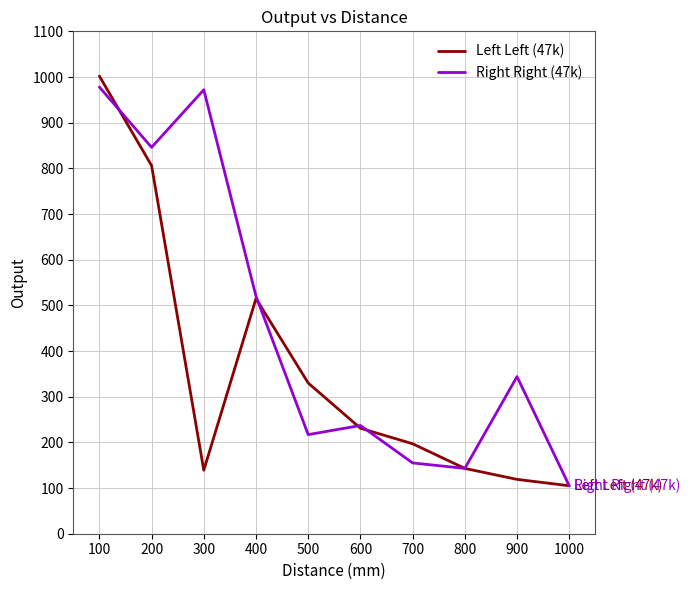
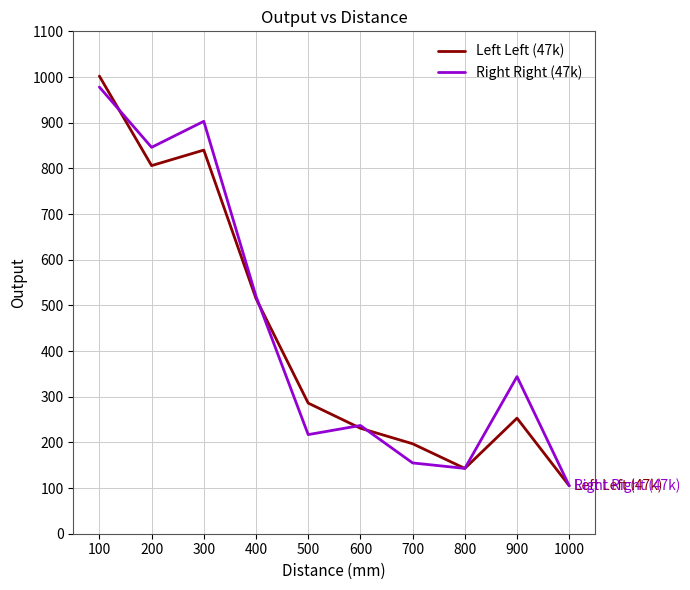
  {
    "Left Left (47k)": {
      "100": 1000,
      "200": 810,
-     "300": 140,
-     "500": 330,
+     "300": 840,
+     "500": 290,
      "600": 230,
      "700": 200,
-     "900": 120
+     "900": 250
    },
    "Right Right (47k)": {
      "100": 980,
      "200": 850,
-     "300": 970,
+     "300": 900,
      "500": 220,
      "600": 240,
      "700": 160,
      "900": 340
    }
  }
